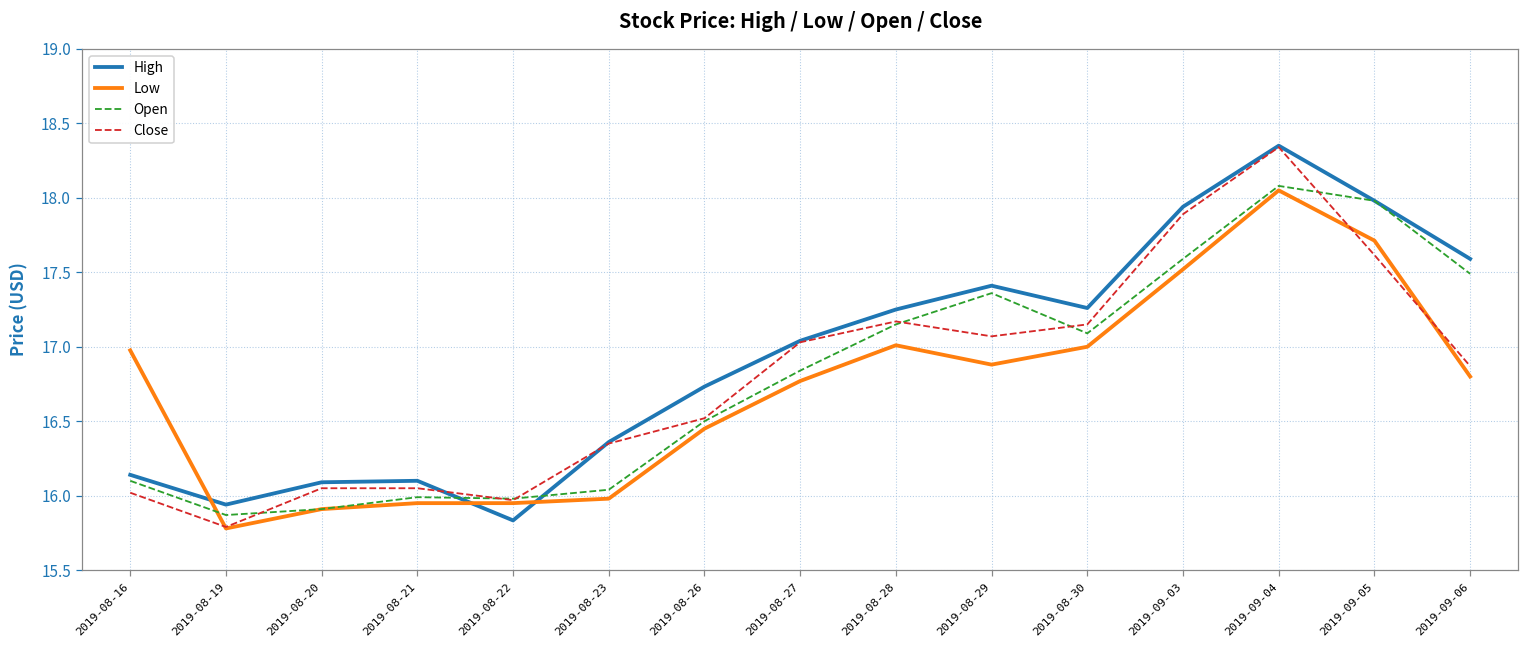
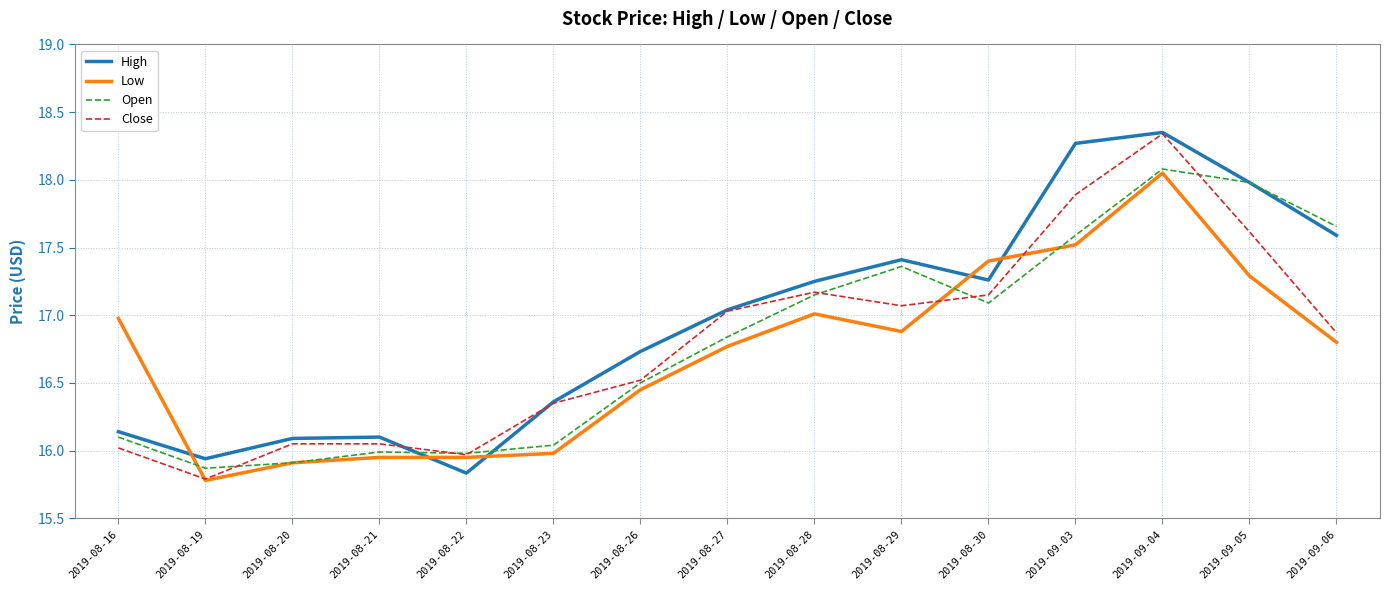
  {
    "High": {
      "2019-08-16": 16.14,
      "2019-08-19": 15.94,
      "2019-08-20": 16.09,
      "2019-08-21": 16.10,
      "2019-08-22": 15.83,
      "2019-08-26": 16.73,
      "2019-08-28": 17.25,
      "2019-08-29": 17.41,
      "2019-08-30": 17.26,
-     "2019-09-03": 17.94,
+     "2019-09-03": 18.27,
      "2019-09-06": 17.59
    },
    "Low": {
      "2019-08-16": 16.98,
      "2019-08-21": 15.95,
      "2019-08-22": 15.95,
      "2019-08-23": 15.98,
      "2019-08-26": 16.45,
      "2019-08-27": 16.77,
      "2019-08-28": 17.01,
      "2019-08-29": 16.88,
-     "2019-08-30": 17.0,
+     "2019-08-30": 17.4,
      "2019-09-03": 17.52,
      "2019-09-04": 18.05,
-     "2019-09-05": 17.71,
+     "2019-09-05": 17.29,
      "2019-09-06": 16.80
    },
    "Open": {
      "2019-08-16": 16.10,
      "2019-08-19": 15.87,
      "2019-08-21": 15.99,
      "2019-08-23": 16.04,
      "2019-08-26": 16.50,
      "2019-08-27": 16.84,
      "2019-08-28": 17.15,
      "2019-08-29": 17.36,
      "2019-08-30": 17.09,
      "2019-09-03": 17.59,
      "2019-09-04": 18.08,
-     "2019-09-06": 17.49
+     "2019-09-06": 17.66
    },
    "Close": {
      "2019-08-16": 16.02,
      "2019-08-20": 16.05,
      "2019-08-21": 16.05,
      "2019-08-26": 16.52,
      "2019-08-28": 17.17,
      "2019-08-29": 17.07,
      "2019-08-30": 17.15,
      "2019-09-03": 17.89,
      "2019-09-05": 17.62,
      "2019-09-06": 16.87
    }
  }
